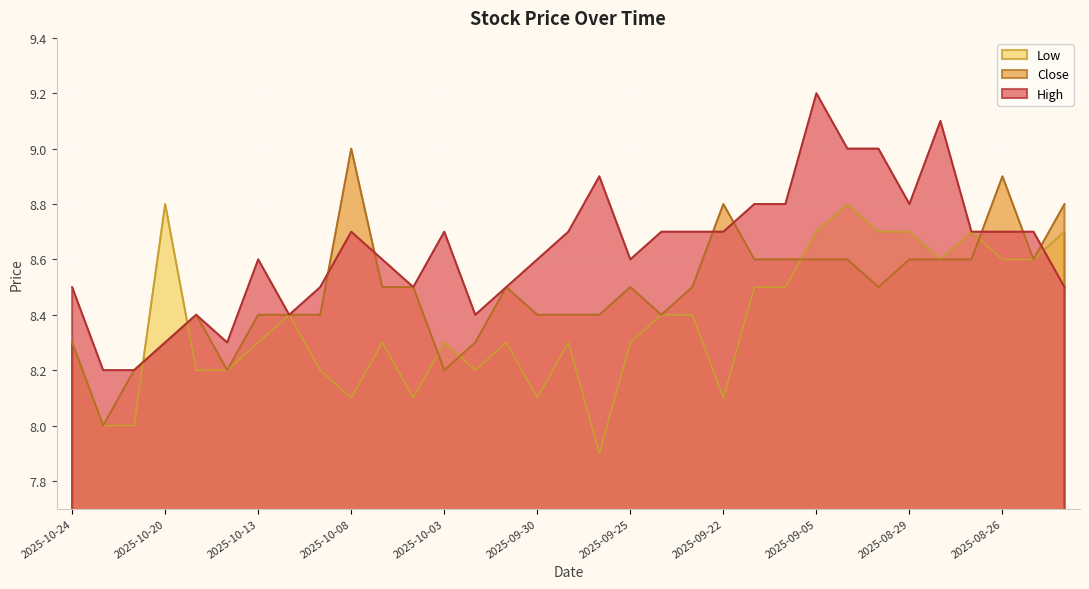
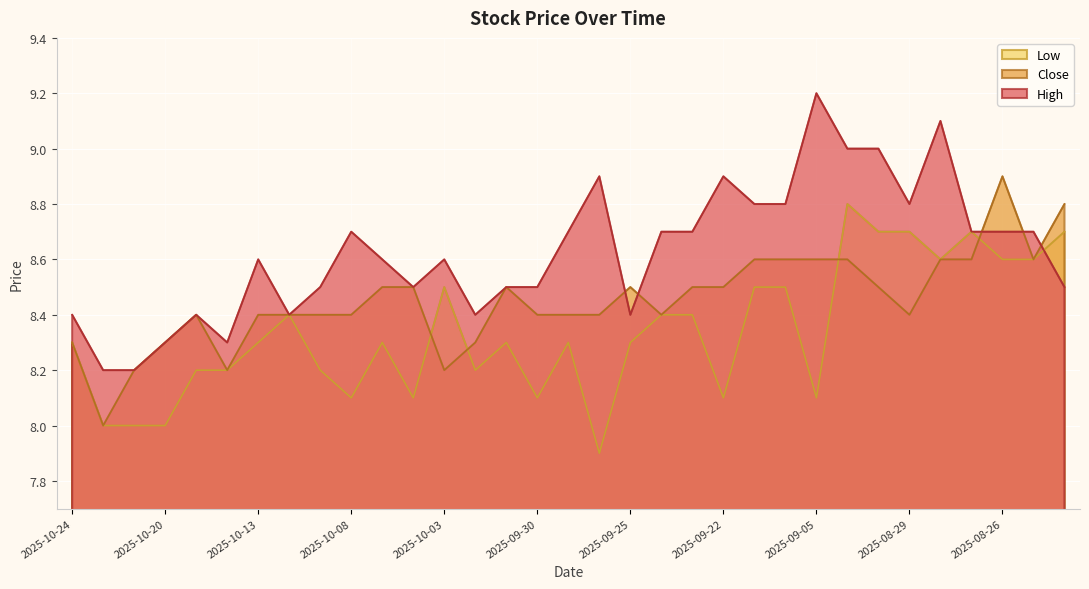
  {
    "Low": {
-     "2025-10-20": 8.8,
+     "2025-10-20": 8.0,
      "2025-10-13": 8.3,
      "2025-10-08": 8.1,
-     "2025-10-03": 8.3,
+     "2025-10-03": 8.5,
      "2025-09-30": 8.1,
      "2025-09-25": 8.3,
      "2025-09-22": 8.1,
-     "2025-09-05": 8.7,
+     "2025-09-05": 8.1,
      "2025-08-29": 8.7,
      "2025-08-26": 8.6
    },
    "Close": {
      "2025-10-13": 8.4,
-     "2025-10-08": 9.0,
+     "2025-10-08": 8.4,
      "2025-10-03": 8.2,
      "2025-09-30": 8.4,
      "2025-09-25": 8.5,
-     "2025-09-22": 8.8,
+     "2025-09-22": 8.5,
      "2025-09-05": 8.6,
-     "2025-08-29": 8.6,
+     "2025-08-29": 8.4,
      "2025-08-26": 8.9
    },
    "High": {
-     "2025-10-24": 8.5,
+     "2025-10-24": 8.4,
      "2025-10-13": 8.6,
      "2025-10-08": 8.7,
-     "2025-10-03": 8.7,
-     "2025-09-30": 8.6,
-     "2025-09-25": 8.6,
-     "2025-09-22": 8.7,
+     "2025-10-03": 8.6,
+     "2025-09-30": 8.5,
+     "2025-09-25": 8.4,
+     "2025-09-22": 8.9,
      "2025-09-05": 9.2,
      "2025-08-29": 8.8,
      "2025-08-26": 8.7
    }
  }
